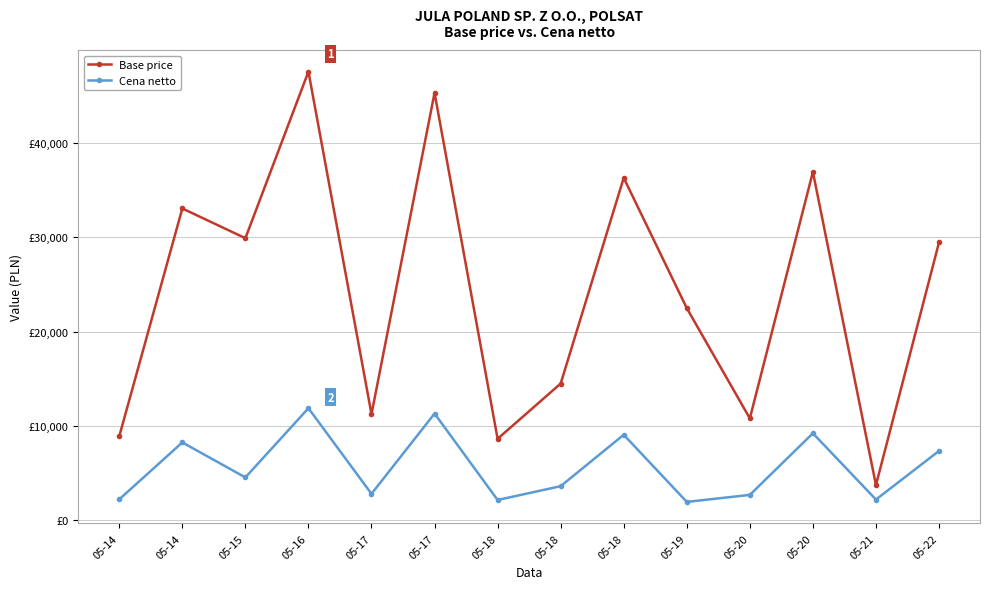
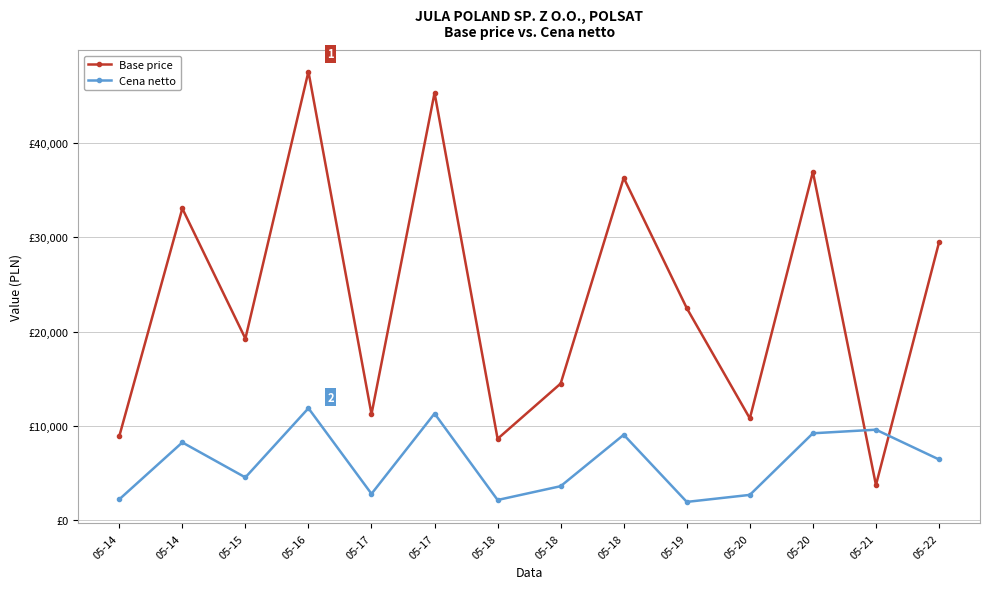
  {
    "Base price": {
-     "05-15": "£30,000",
+     "05-15": "£19,000",
      "05-19": "£22,000",
      "05-21": "£4,000",
      "05-22": "£29,000"
    },
    "Cena netto": {
      "05-15": "£5,000",
      "05-19": "£2,000",
-     "05-21": "£2,000",
-     "05-22": "£7,000"
+     "05-21": "£10,000",
+     "05-22": "£6,000"
    }
  }
